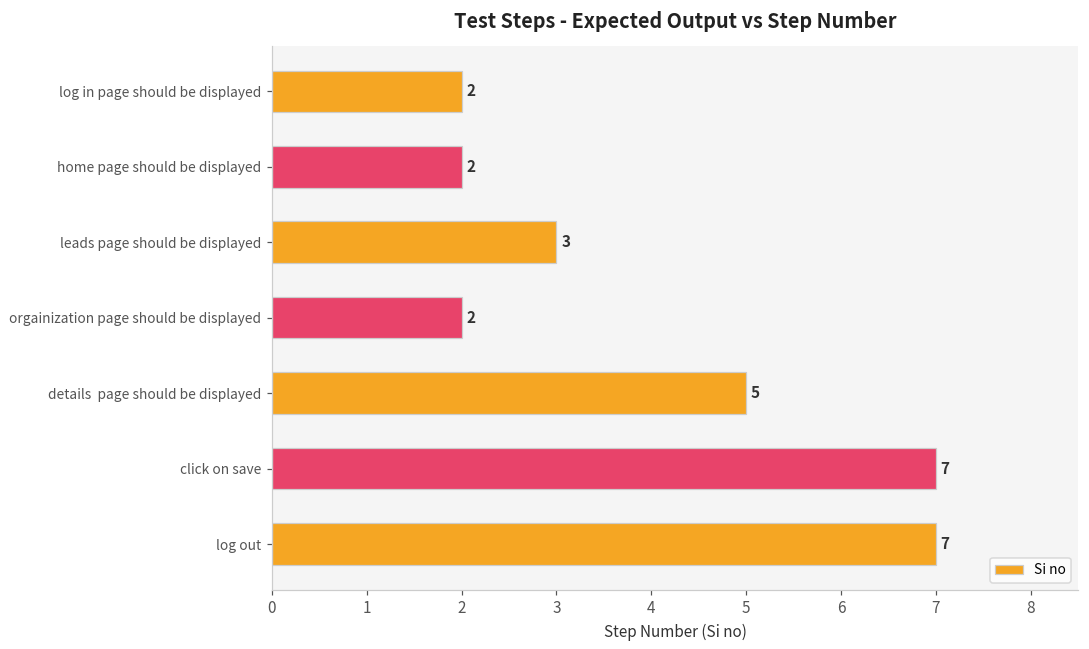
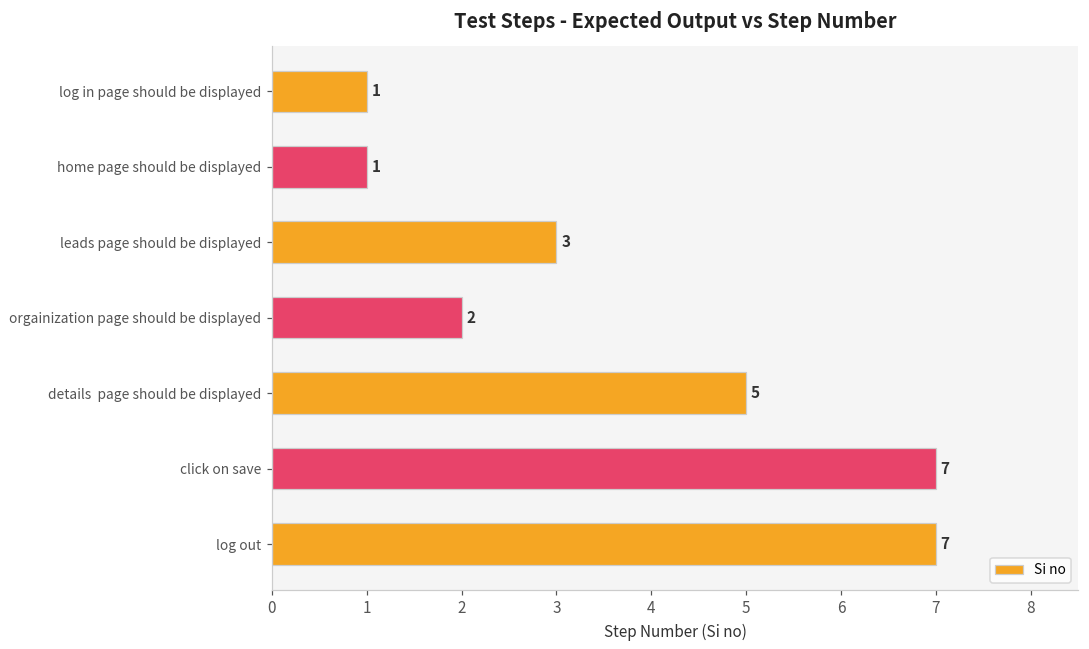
  {
-   "log in page should be displayed": 2,
-   "home page should be displayed": 2,
+   "log in page should be displayed": 1,
+   "home page should be displayed": 1,
    "leads page should be displayed": 3,
    "orgainization page should be displayed": 2,
    "details page should be displayed": 5,
    "click on save": 7,
    "log out": 7
  }
